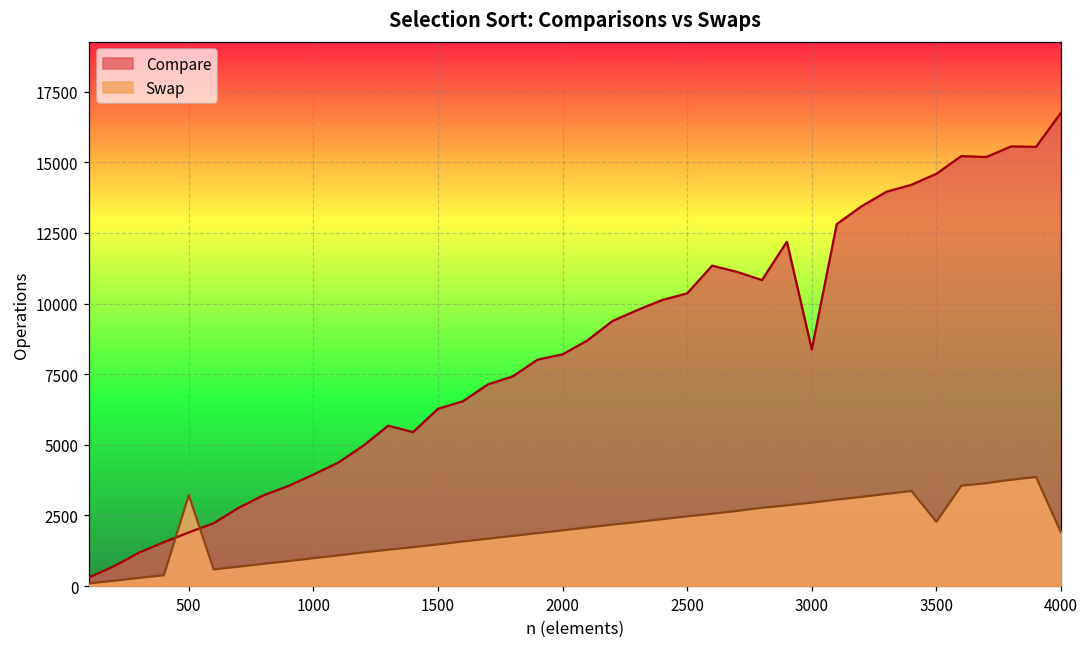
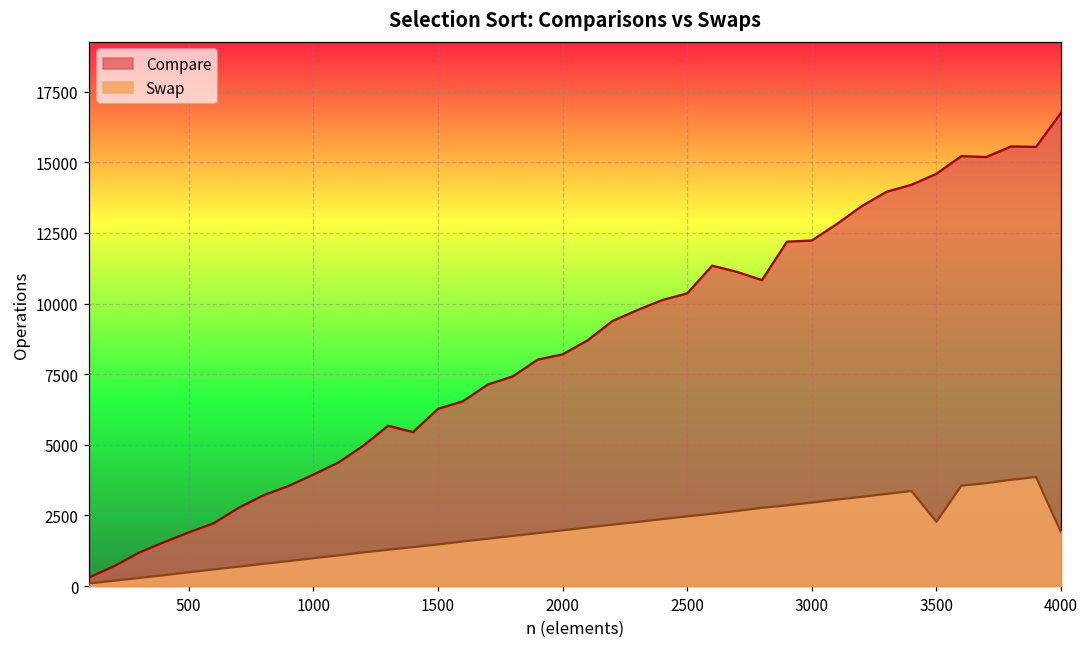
  {
    "Compare": {
      "500": 1900,
      "1000": 3900,
      "1500": 6300,
      "2000": 8200,
      "2500": 10400,
-     "3000": 8400,
+     "3000": 12200,
      "3500": 14600,
      "4000": 16800
    },
    "Swap": {
-     "500": 3200,
+     "500": 500,
      "1000": 1000,
      "1500": 1500,
      "2000": 2000,
      "2500": 2500,
      "3000": 3000,
      "3500": 2300,
      "4000": 1900
    }
  }
